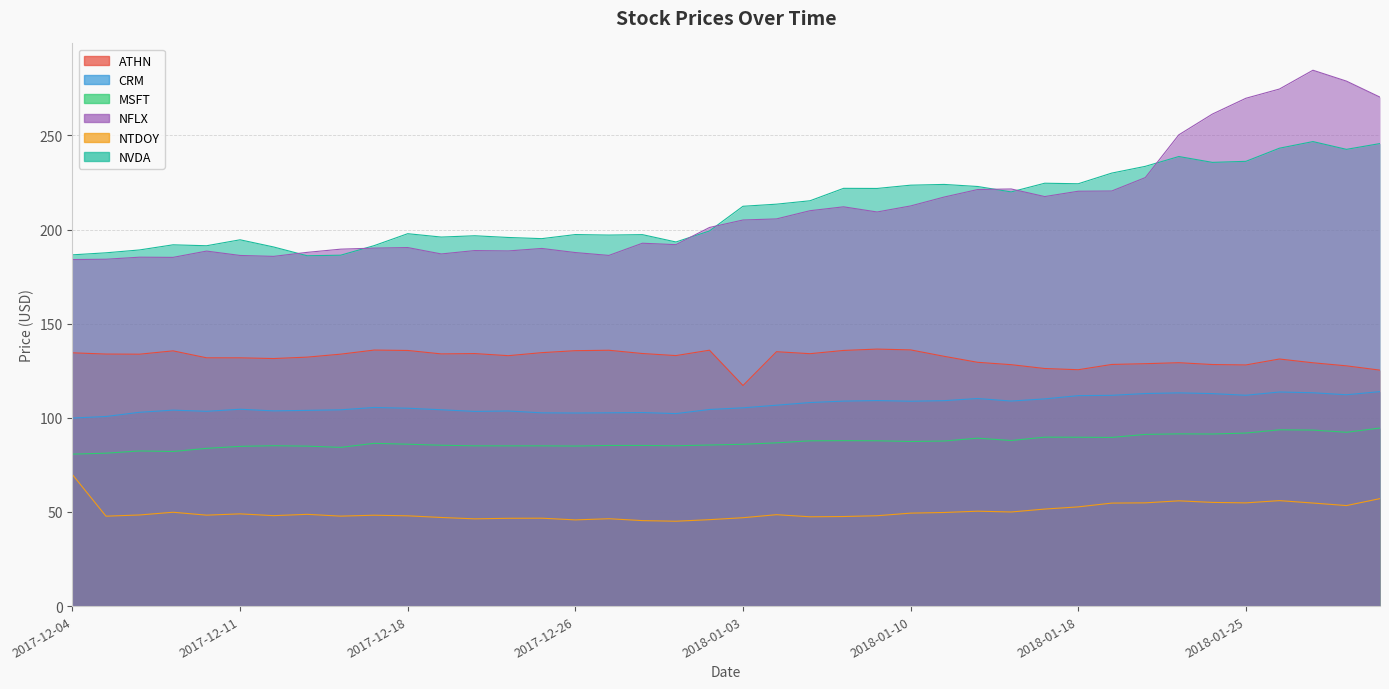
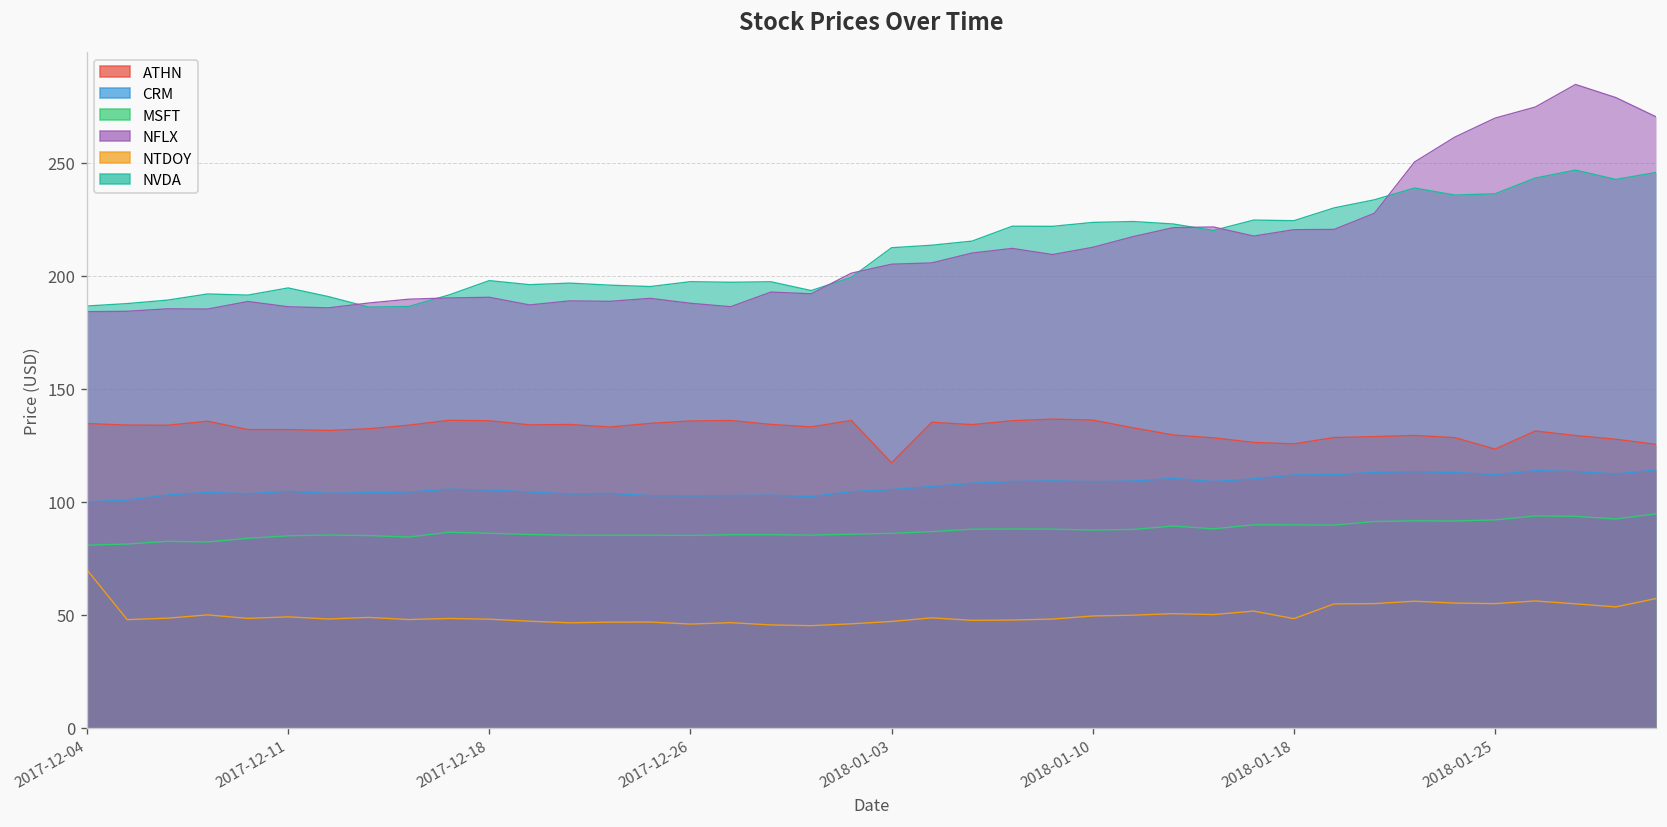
  {
    "NTDOY": {
      "2017-12-04": 70,
      "2017-12-11": 49,
      "2017-12-18": 48,
      "2017-12-26": 46,
      "2018-01-03": 47,
      "2018-01-10": 49,
-     "2018-01-18": 53,
+     "2018-01-18": 48,
      "2018-01-25": 55
    },
    "CRM": {
      "2017-12-04": 100,
      "2017-12-11": 105,
      "2017-12-18": 105,
      "2017-12-26": 103,
      "2018-01-03": 105,
      "2018-01-10": 109,
      "2018-01-18": 112,
      "2018-01-25": 112
    },
    "ATHN": {
      "2017-12-04": 135,
      "2017-12-11": 132,
      "2017-12-18": 136,
      "2017-12-26": 136,
      "2018-01-03": 117,
      "2018-01-10": 136,
      "2018-01-18": 126,
-     "2018-01-25": 128
+     "2018-01-25": 123
    },
    "NFLX": {
      "2017-12-04": 184,
      "2017-12-11": 186,
      "2017-12-18": 190,
      "2017-12-26": 188,
      "2018-01-03": 205,
      "2018-01-10": 213,
      "2018-01-18": 220,
      "2018-01-25": 270
    }
  }
